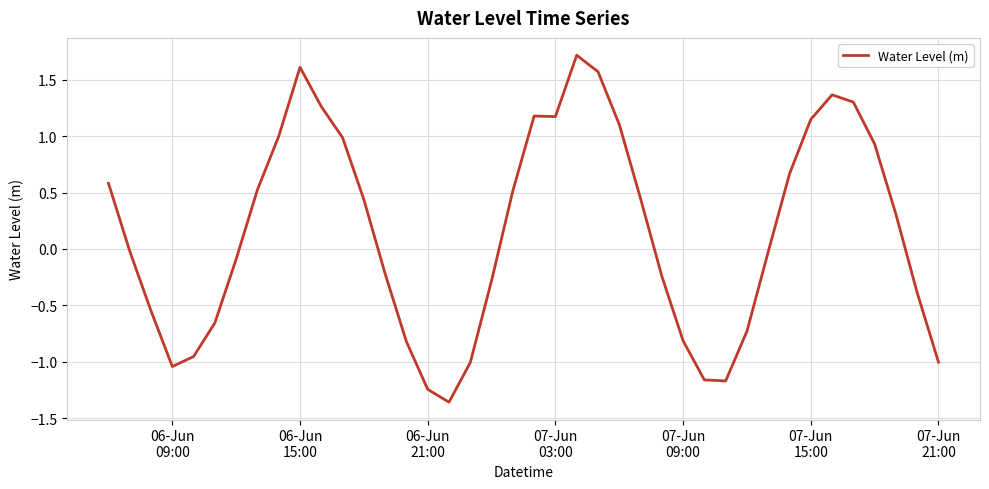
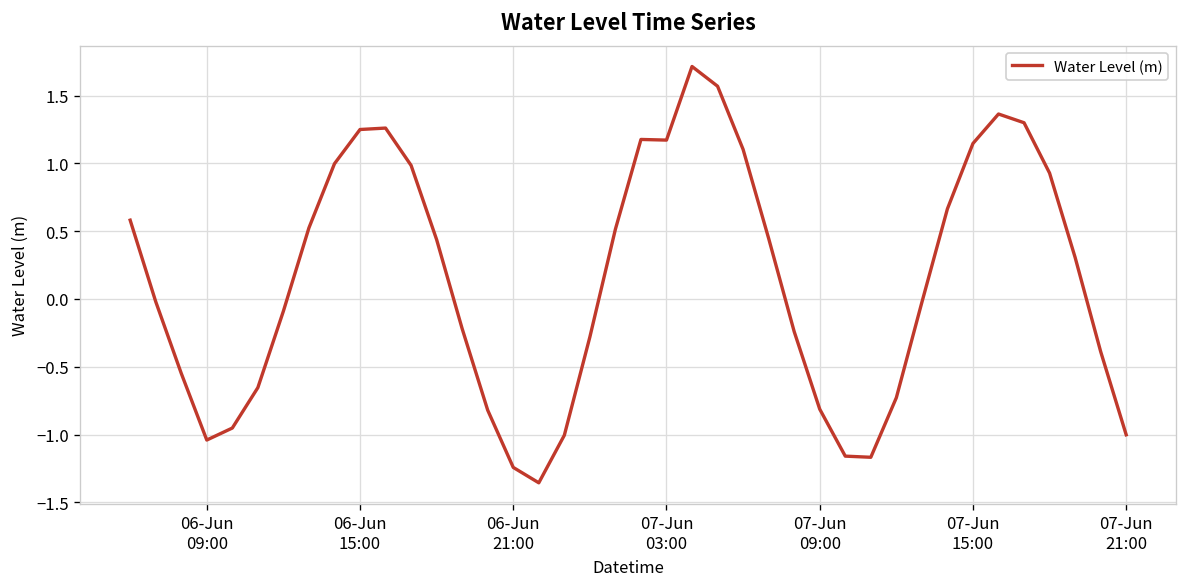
  {
    "06-Jun 09:00": -1.04,
-   "06-Jun 15:00": 1.61,
+   "06-Jun 15:00": 1.25,
    "06-Jun 21:00": -1.24,
    "07-Jun 03:00": 1.17,
    "07-Jun 09:00": -0.81,
    "07-Jun 15:00": 1.15,
    "07-Jun 21:00": -1.00
  }
